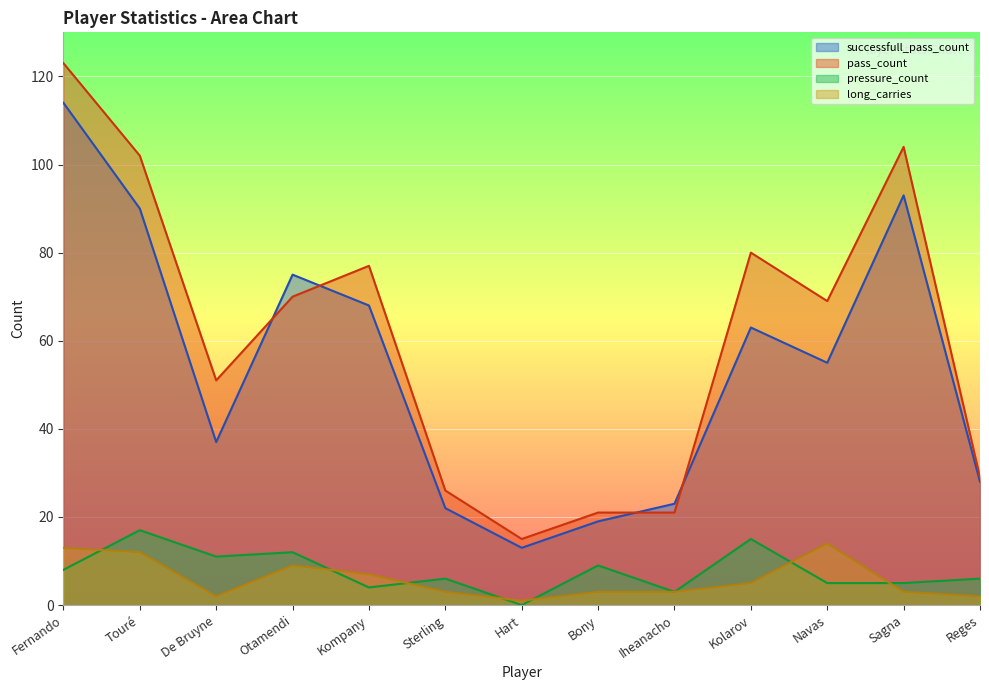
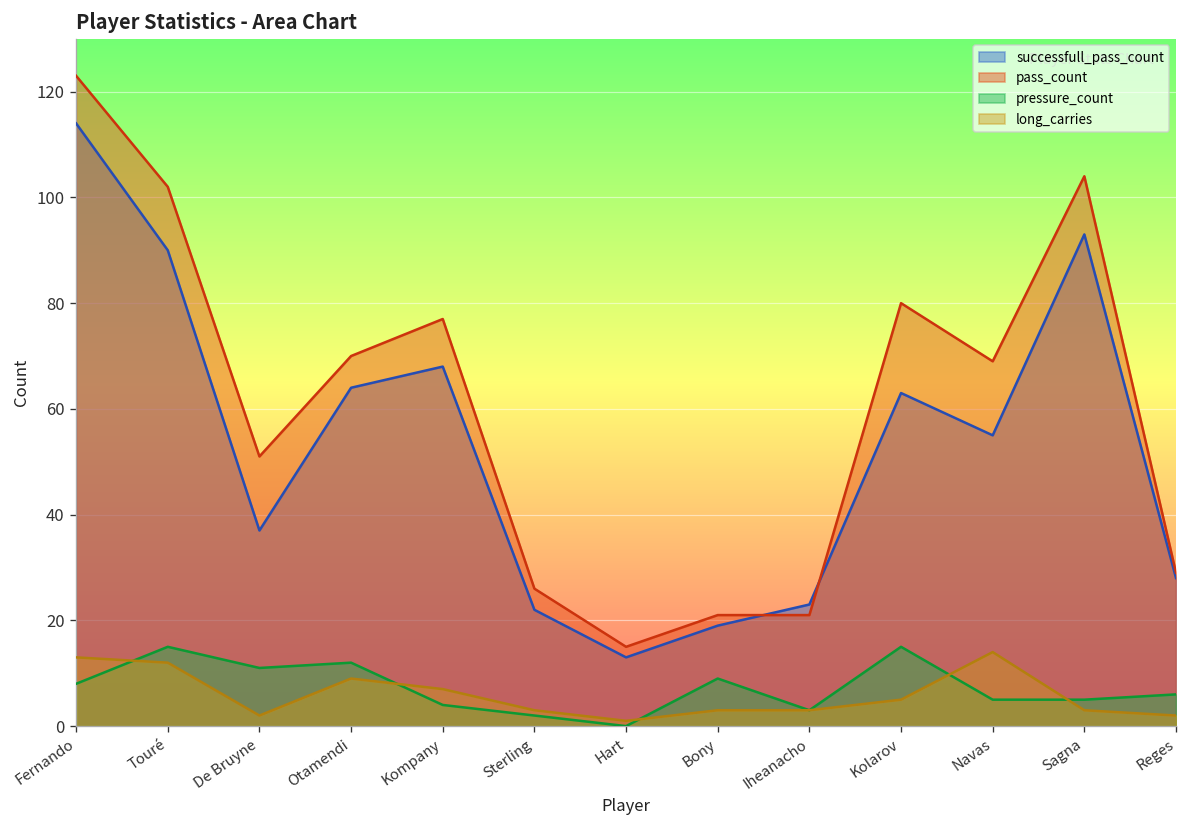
  {
    "successfull_pass_count": {
      "Fernando": 114,
      "Touré": 90,
      "De Bruyne": 37,
-     "Otamendi": 75,
+     "Otamendi": 64,
      "Kompany": 68,
      "Sterling": 22,
      "Hart": 13,
      "Bony": 19,
      "Iheanacho": 23,
      "Kolarov": 63,
      "Navas": 55,
      "Sagna": 93,
      "Reges": 28
    },
    "pressure_count": {
      "Fernando": 8,
-     "Touré": 17,
+     "Touré": 15,
      "De Bruyne": 11,
      "Otamendi": 12,
      "Kompany": 4,
-     "Sterling": 6,
+     "Sterling": 2,
      "Hart": 0,
      "Bony": 9,
      "Kolarov": 15,
      "Navas": 5,
      "Sagna": 5,
      "Reges": 6
    }
  }
